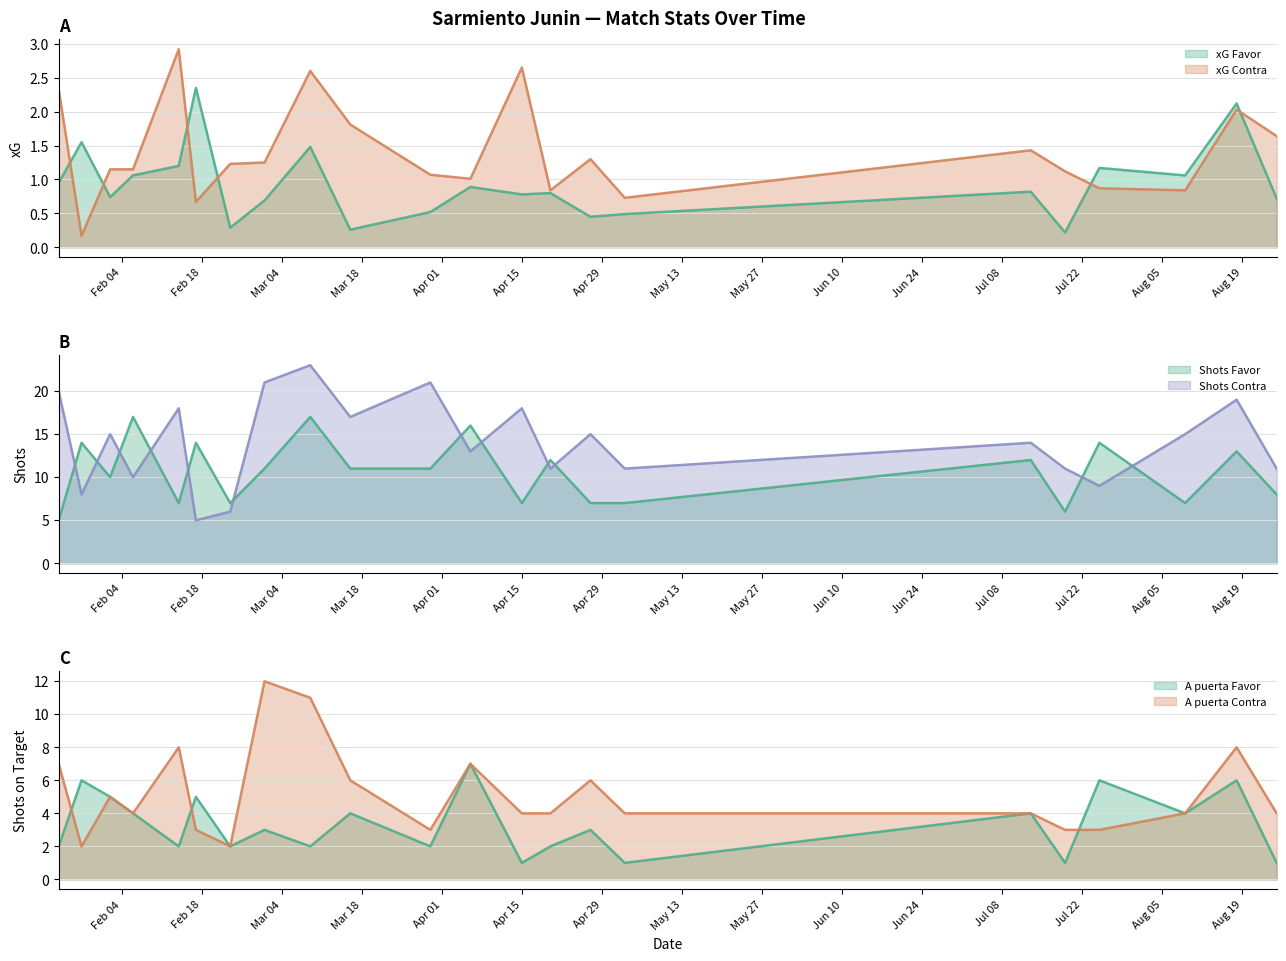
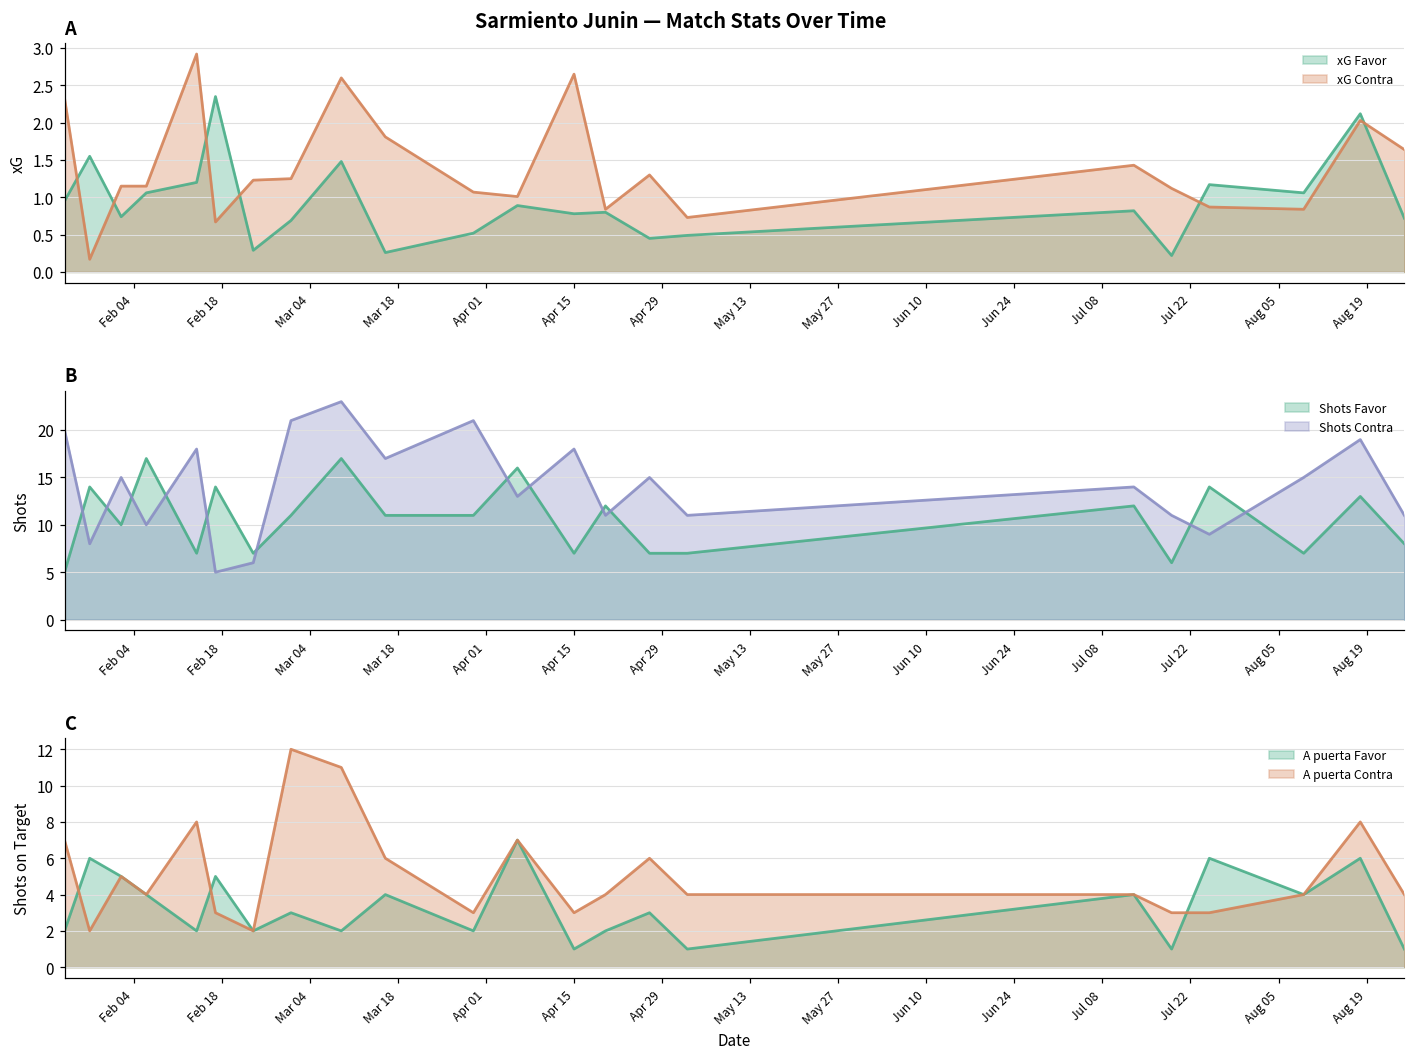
  {
    "A": {
      "xG Favor": {
        "Apr 15": 0.8
      },
      "xG Contra": {
        "Apr 15": 2.7
      }
    },
    "C": {
      "A puerta Favor": {
        "Apr 15": 1
      },
      "A puerta Contra": {
-       "Apr 15": 4
+       "Apr 15": 3
      }
    }
  }
